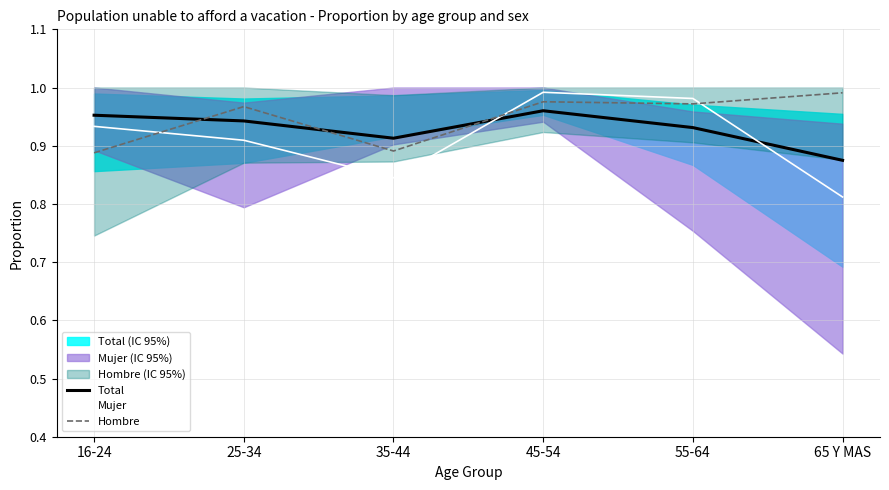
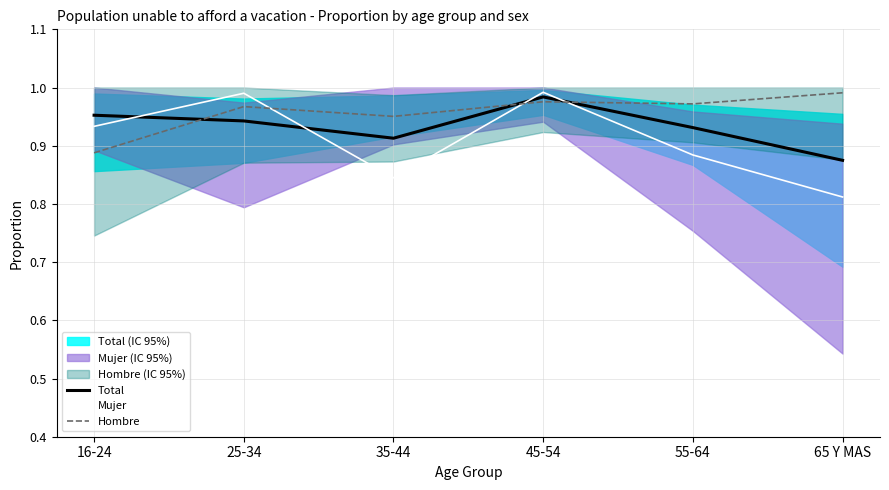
  {
    "Total": {
      "16-24": 0.95,
      "25-34": 0.94,
      "35-44": 0.91,
-     "45-54": 0.96,
+     "45-54": 0.98,
      "55-64": 0.93,
      "65 Y MAS": 0.87
    },
    "Mujer": {
      "16-24": 0.93,
-     "25-34": 0.91,
+     "25-34": 0.99,
      "35-44": 0.84,
-     "55-64": 0.98,
+     "55-64": 0.88,
      "65 Y MAS": 0.81
    },
    "Hombre": {
      "16-24": 0.89,
      "25-34": 0.97,
-     "35-44": 0.89,
+     "35-44": 0.95,
      "45-54": 0.98,
      "65 Y MAS": 0.99
    }
  }
